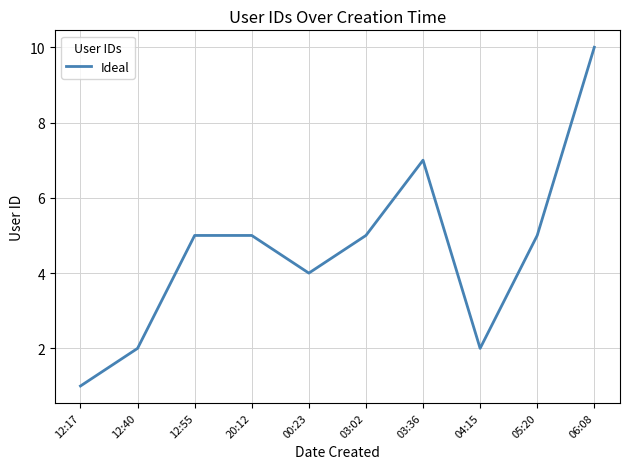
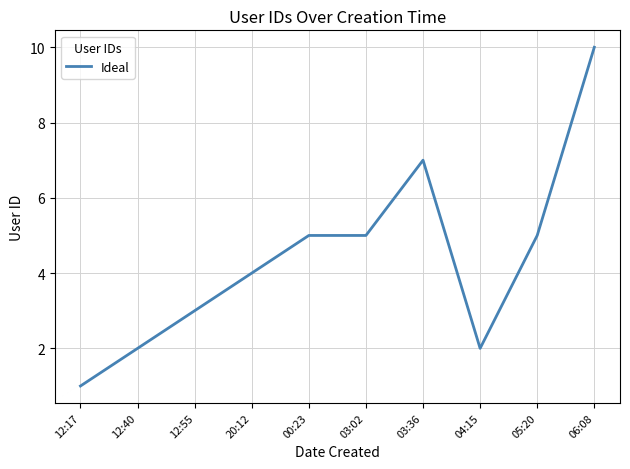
  {
    "12:17": 1,
    "12:40": 2,
-   "12:55": 5,
-   "20:12": 5,
-   "00:23": 4,
+   "12:55": 3,
+   "20:12": 4,
+   "00:23": 5,
    "03:02": 5,
    "03:36": 7,
    "04:15": 2,
    "05:20": 5,
    "06:08": 10
  }
